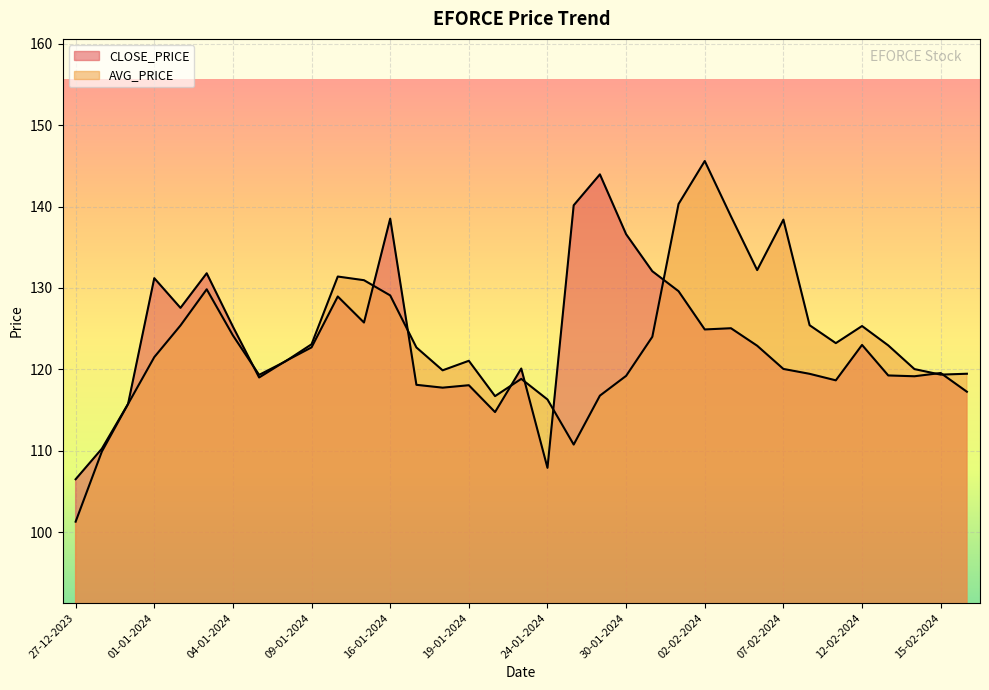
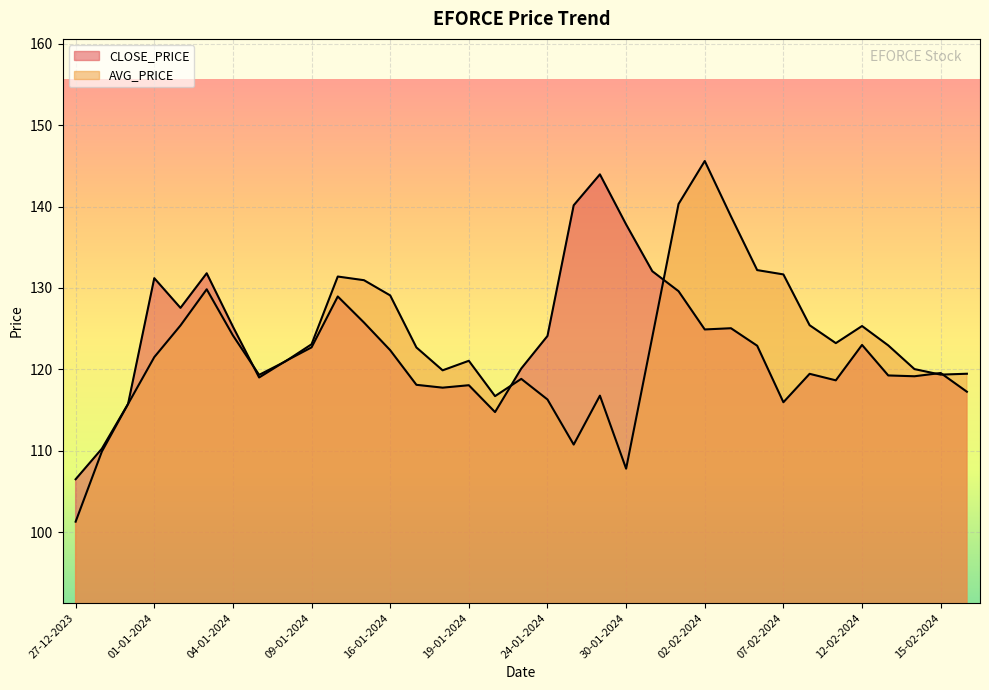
  {
    "CLOSE_PRICE": {
      "27-12-2023": 107,
      "01-01-2024": 131,
      "04-01-2024": 125,
      "09-01-2024": 123,
-     "16-01-2024": 139,
+     "16-01-2024": 122,
      "19-01-2024": 118,
-     "24-01-2024": 108,
-     "30-01-2024": 137,
+     "24-01-2024": 124,
+     "30-01-2024": 138,
      "02-02-2024": 125,
-     "07-02-2024": 120,
+     "07-02-2024": 116,
      "12-02-2024": 123
    },
    "AVG_PRICE": {
      "27-12-2023": 101,
      "01-01-2024": 122,
      "04-01-2024": 124,
      "09-01-2024": 123,
      "16-01-2024": 129,
      "19-01-2024": 121,
      "24-01-2024": 116,
-     "30-01-2024": 119,
+     "30-01-2024": 108,
      "02-02-2024": 146,
-     "07-02-2024": 138,
+     "07-02-2024": 132,
      "12-02-2024": 125
    }
  }
